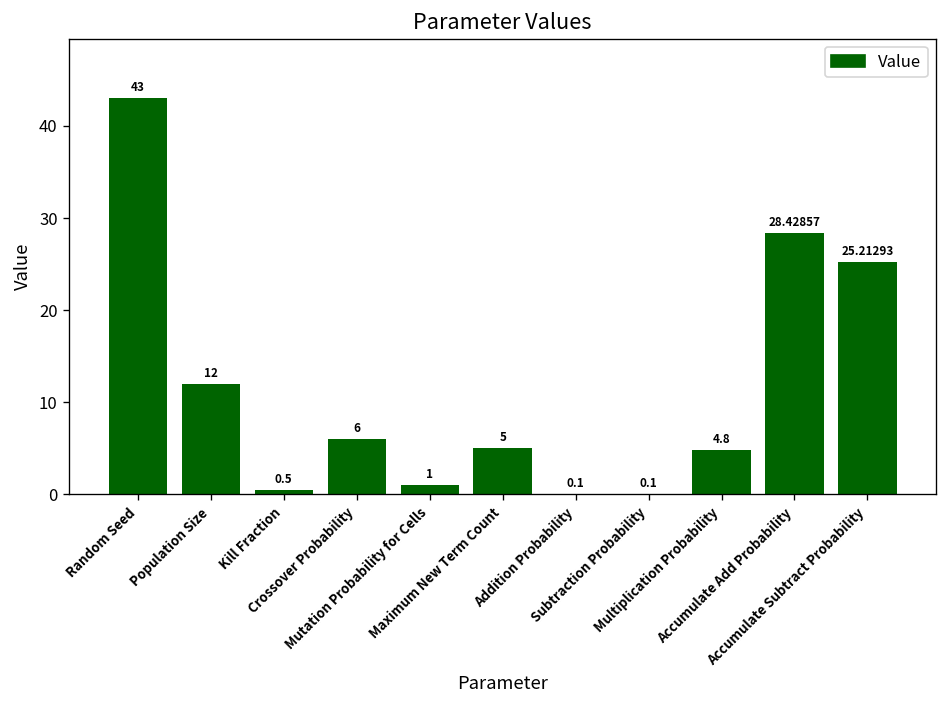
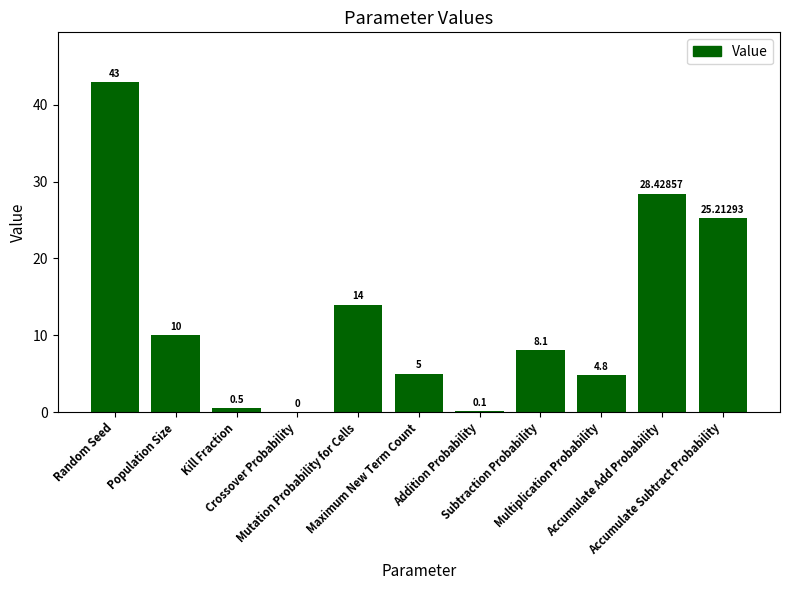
  {
    "Random Seed": 43,
-   "Population Size": 12,
+   "Population Size": 10,
    "Kill Fraction": 0.5,
-   "Crossover Probability": 6,
-   "Mutation Probability for Cells": 1,
+   "Crossover Probability": 0,
+   "Mutation Probability for Cells": 14,
    "Maximum New Term Count": 5,
    "Addition Probability": 0.1,
-   "Subtraction Probability": 0.1,
+   "Subtraction Probability": 8.1,
    "Multiplication Probability": 4.8,
    "Accumulate Add Probability": 28.42857,
    "Accumulate Subtract Probability": 25.21293
  }
